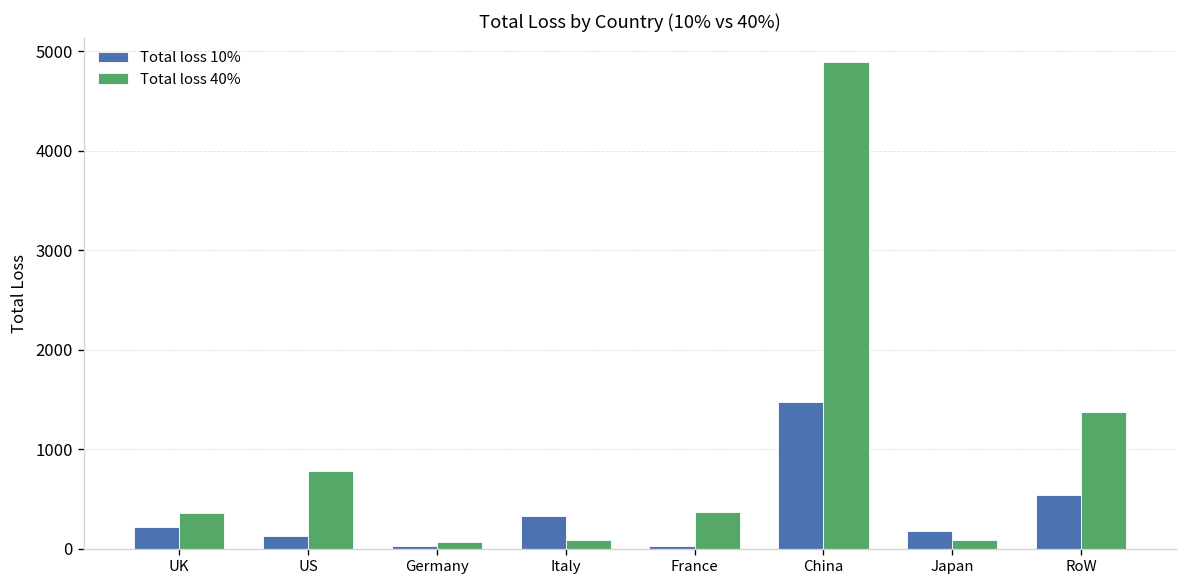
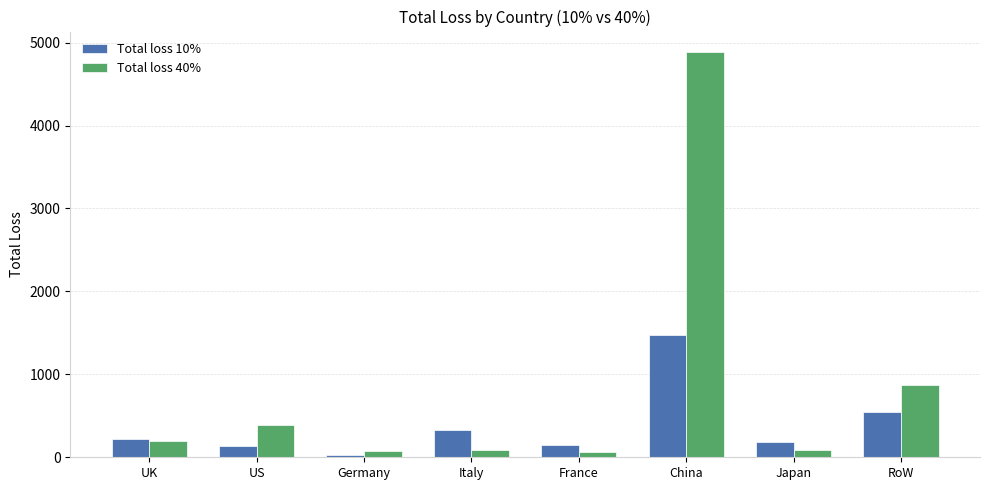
  {
    "Total loss 10%": {
      "UK": 200,
      "US": 100,
      "Italy": 300,
-     "France": 0,
+     "France": 100,
      "China": 1500,
      "Japan": 200,
      "RoW": 500
    },
    "Total loss 40%": {
-     "UK": 400,
-     "US": 800,
+     "UK": 200,
+     "US": 400,
      "Germany": 100,
      "Italy": 100,
-     "France": 400,
+     "France": 100,
      "China": 4900,
      "Japan": 100,
-     "RoW": 1400
+     "RoW": 900
    }
  }
